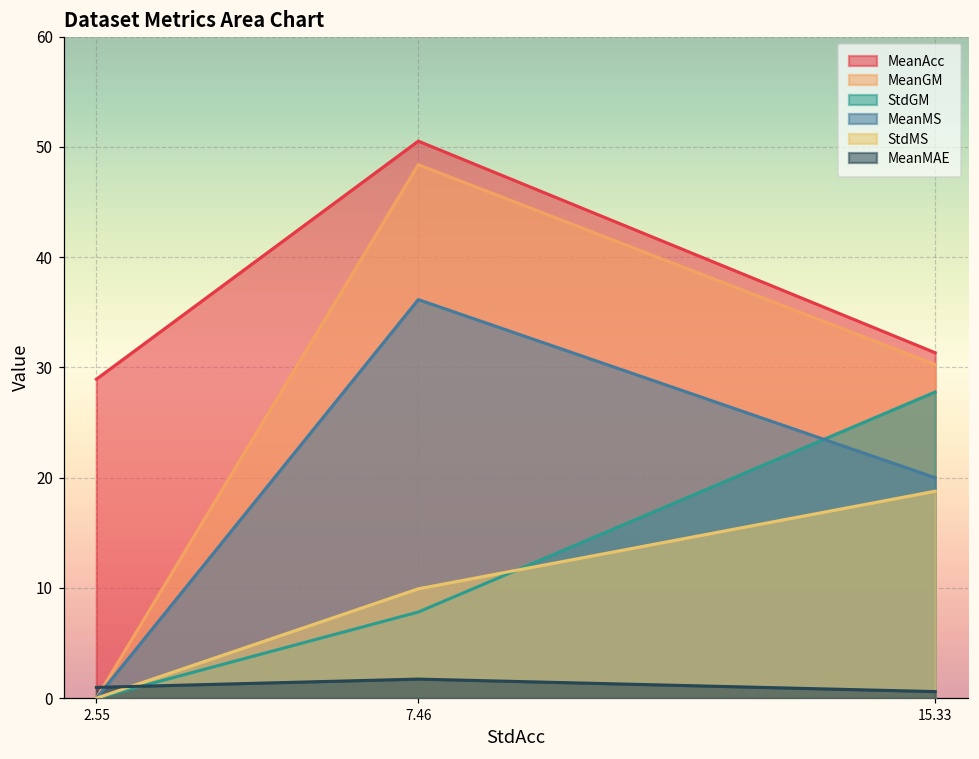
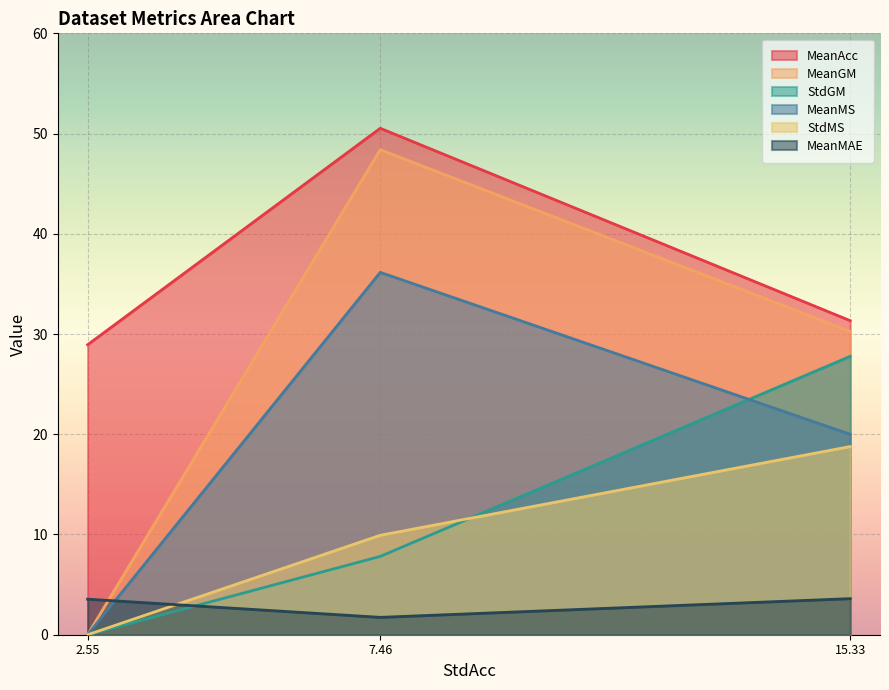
  {
    "MeanAcc": {
      "2.55": 28.9,
      "7.46": 50.5,
      "15.33": 31.3
    },
    "MeanMAE": {
-     "2.55": 1.0,
+     "2.55": 3.5,
      "7.46": 1.7,
-     "15.33": 0.6
+     "15.33": 3.6
    }
  }
